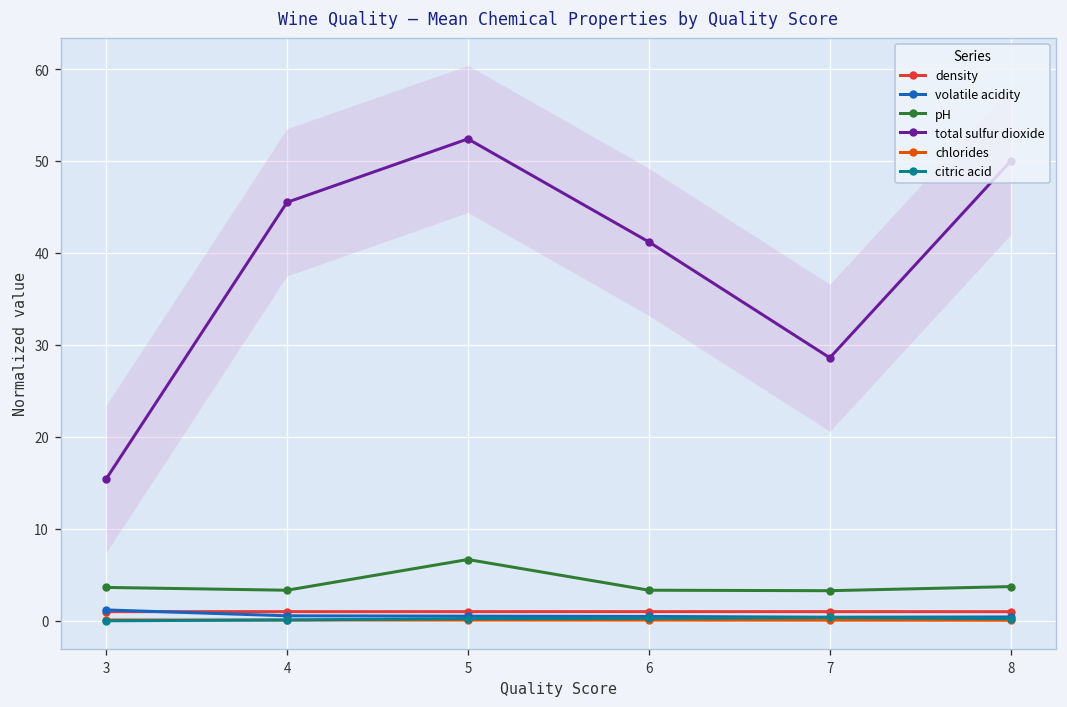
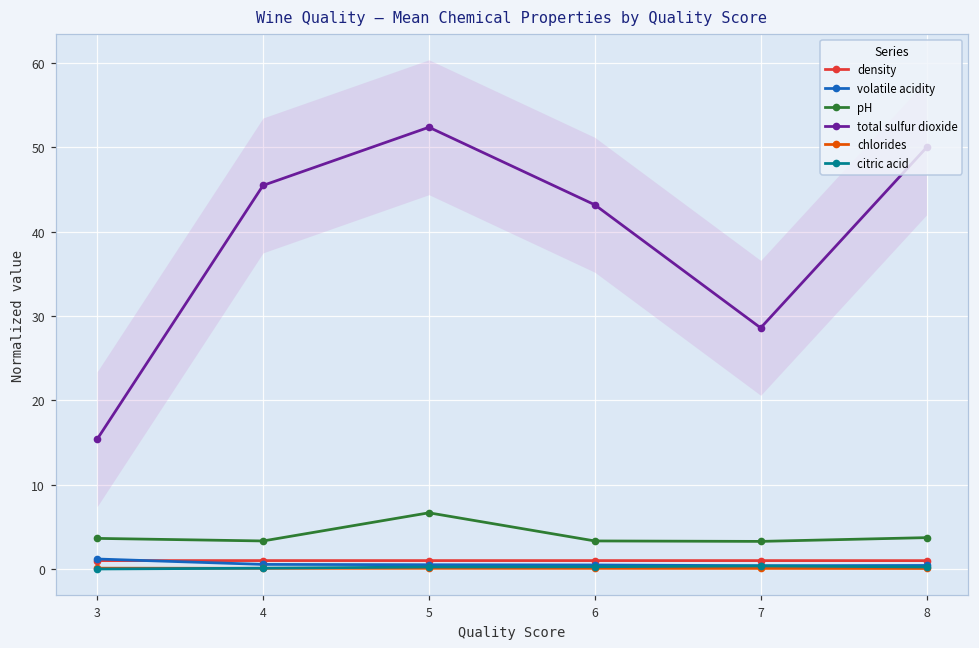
  {
    "volatile acidity": {
      "4": 1
    },
    "pH": {
      "3": 4,
      "4": 3,
      "5": 7,
      "6": 3,
      "7": 3,
      "8": 4
    },
    "total sulfur dioxide": {
      "3": 15,
      "4": 46,
      "5": 52,
-     "6": 41,
+     "6": 43,
      "7": 29
    }
  }
